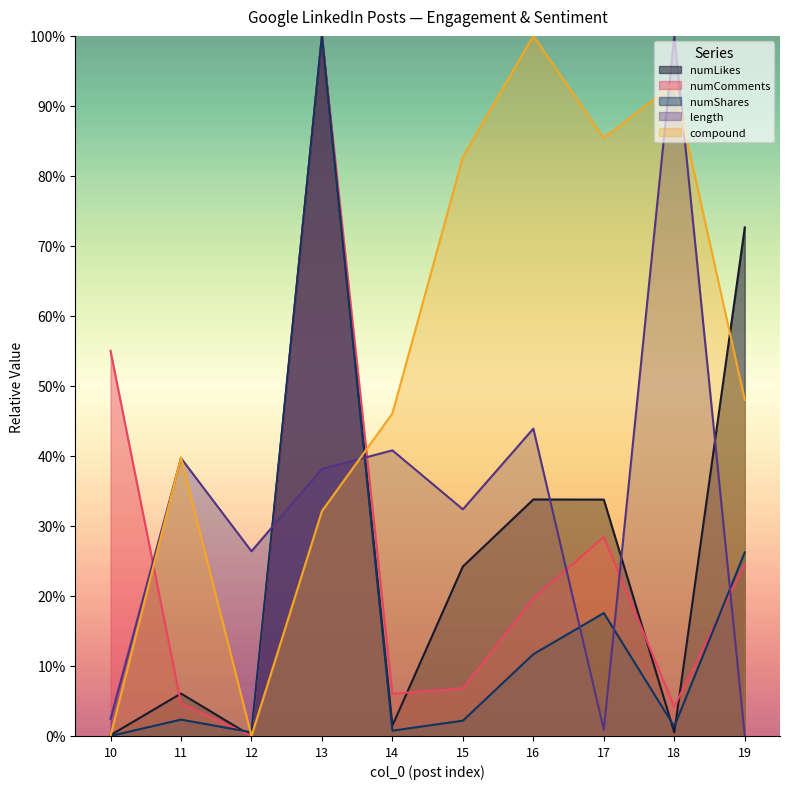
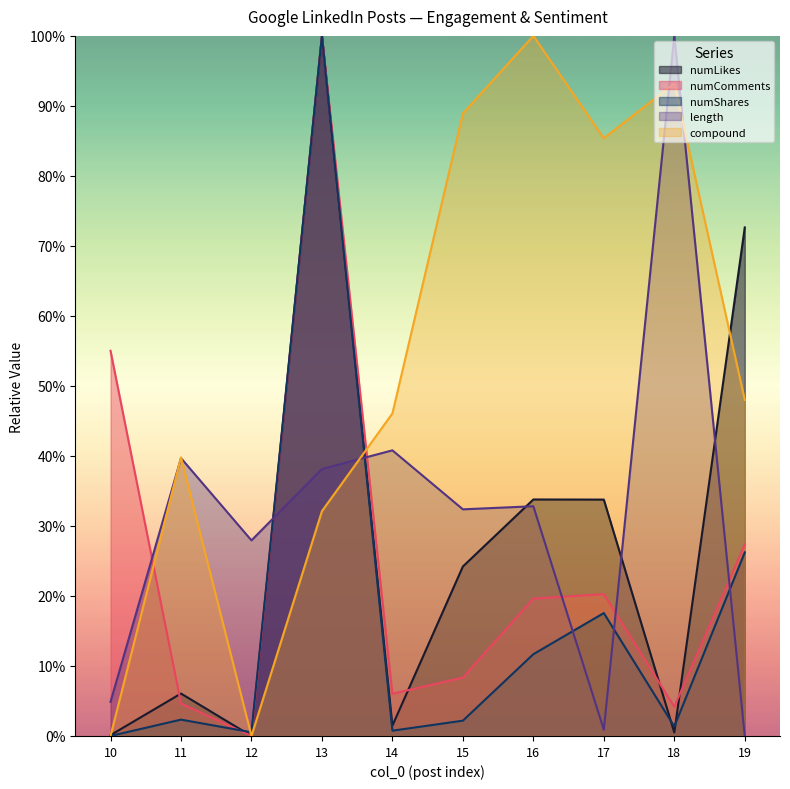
  {
    "numComments": {
      "10": "55%",
      "11": "5%",
      "14": "6%",
-     "15": "7%",
+     "15": "8%",
      "16": "20%",
-     "17": "28%",
+     "17": "20%",
      "18": "4%",
-     "19": "25%"
+     "19": "27%"
    },
    "length": {
-     "10": "2%",
-     "12": "26%",
+     "10": "5%",
+     "12": "28%",
      "13": "38%",
      "14": "41%",
      "15": "32%",
-     "16": "44%",
+     "16": "33%",
      "17": "1%",
      "18": "100%",
      "19": "0%"
    },
    "compound": {
      "13": "32%",
      "14": "46%",
-     "15": "83%",
+     "15": "89%",
      "16": "100%",
      "17": "85%",
      "19": "48%"
    }
  }
